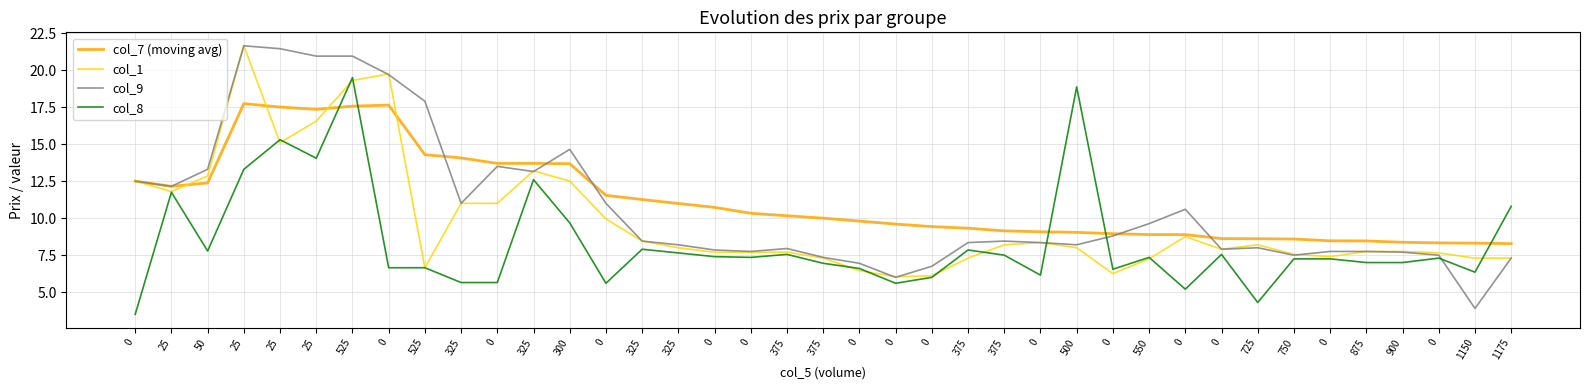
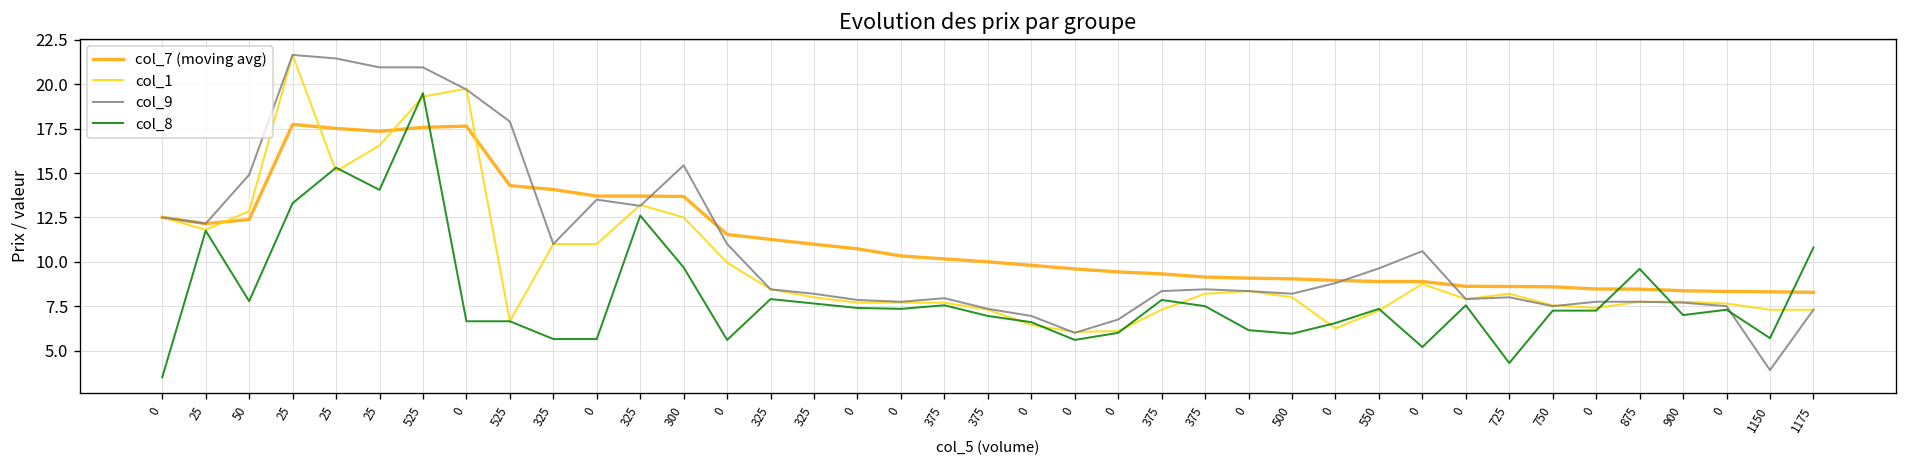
  {
    "col_9": {
-     "50": 13.3,
-     "300": 14.7,
+     "50": 14.9,
+     "300": 15.4,
      "500": 8.2,
      "550": 9.6,
      "725": 8.0,
      "1150": 3.9
    },
    "col_8": {
      "50": 7.8,
      "300": 9.7,
-     "500": 18.9,
+     "500": 6.0,
      "725": 4.3,
      "750": 7.3,
-     "875": 7.0,
+     "875": 9.6,
      "900": 7.0,
-     "1150": 6.4,
+     "1150": 5.7,
      "1175": 10.8
    }
  }
